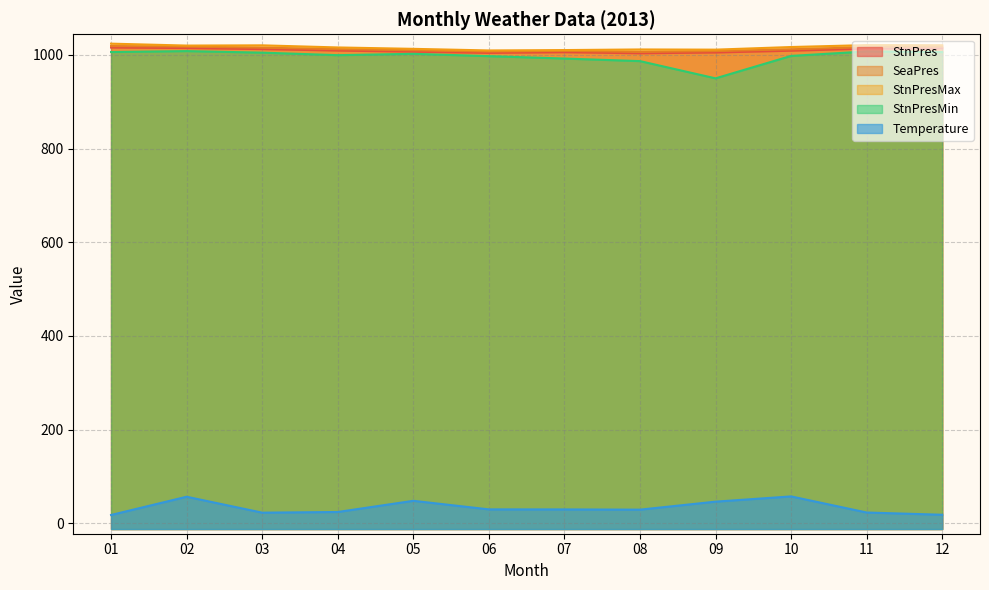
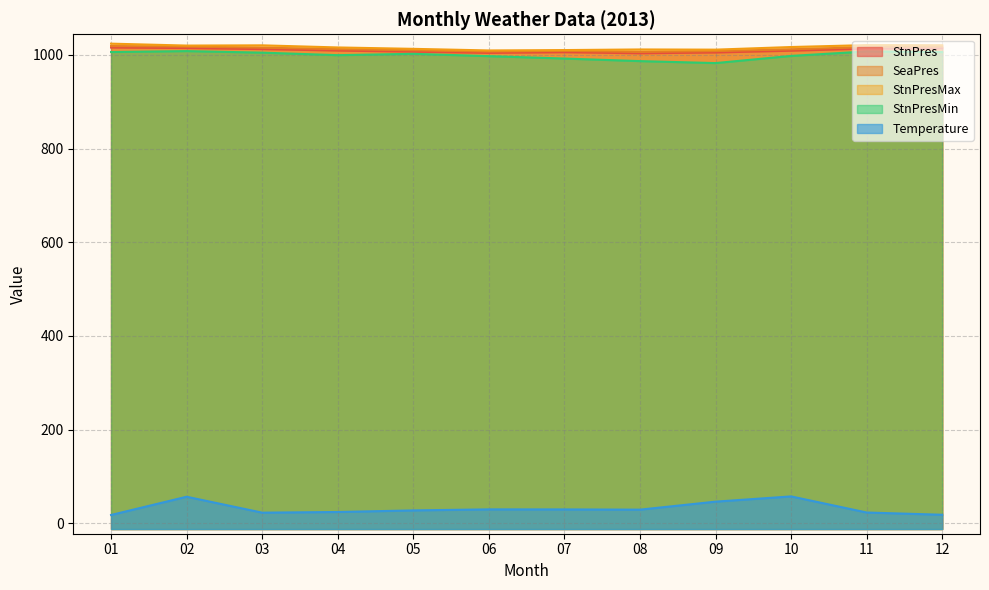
  {
    "StnPresMin": {
      "01": 1010,
      "02": 1010,
      "03": 1010,
      "04": 1000,
      "06": 1000,
      "07": 990,
      "08": 990,
-     "09": 950,
+     "09": 980,
      "10": 1000
    },
    "Temperature": {
      "01": 20,
      "02": 60,
      "03": 20,
      "04": 20,
-     "05": 50,
+     "05": 30,
      "06": 30,
      "07": 30,
      "08": 30,
      "09": 50,
      "10": 60,
      "11": 20,
      "12": 20
    }
  }
